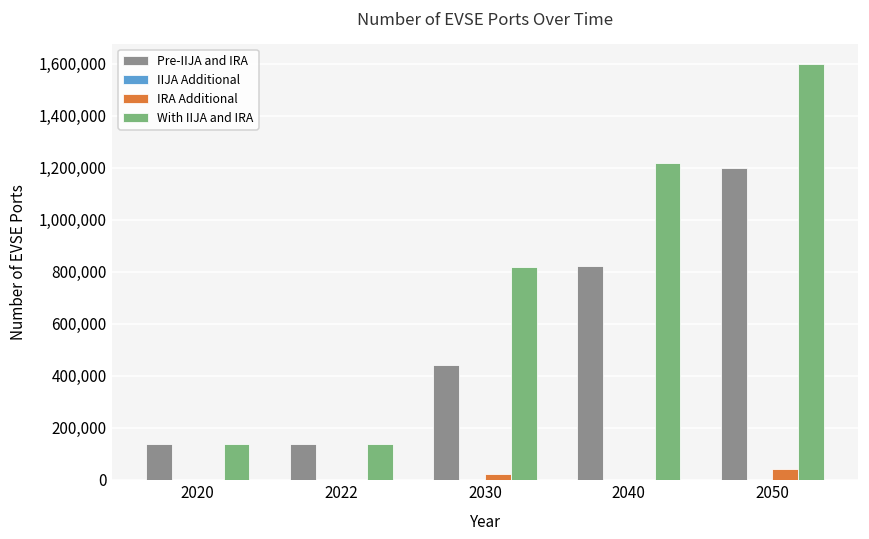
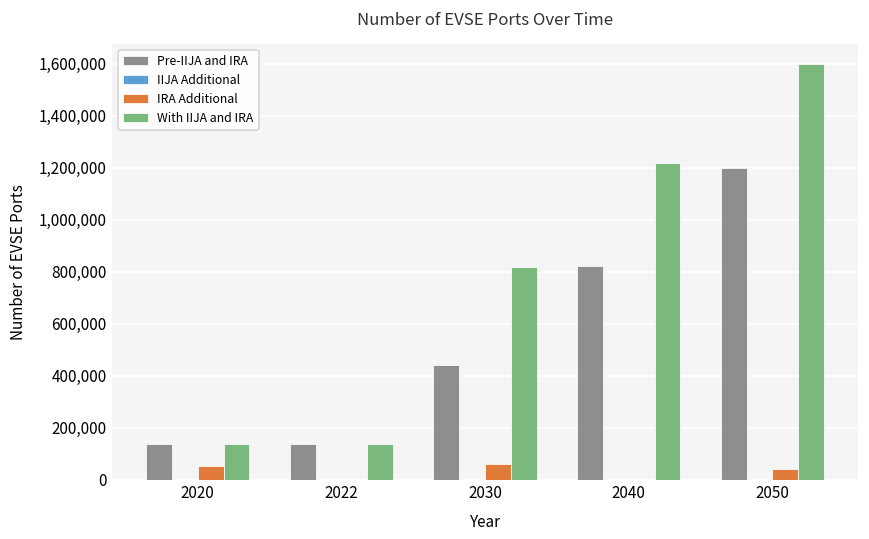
  {
    "IIJA Additional": {
      "2020": "0",
      "2022": "0",
      "2030": "0",
      "2040": "0",
      "2050": "0"
    },
    "IRA Additional": {
-     "2020": "0",
+     "2020": "50,000",
      "2022": "0",
-     "2030": "20,000",
+     "2030": "60,000",
      "2040": "0",
      "2050": "40,000"
    }
  }
